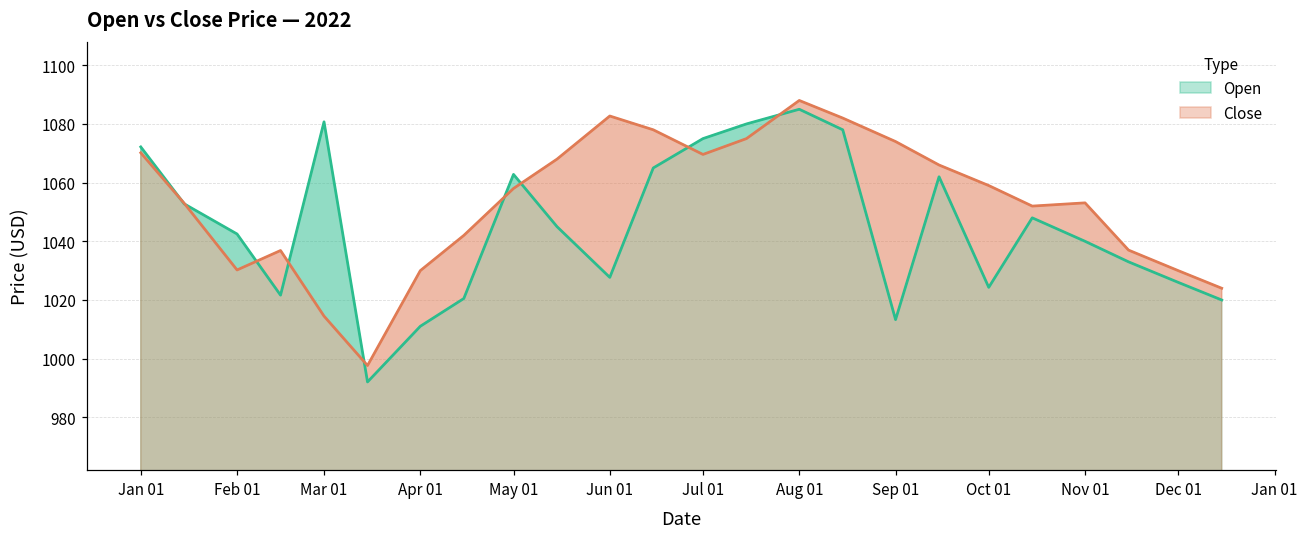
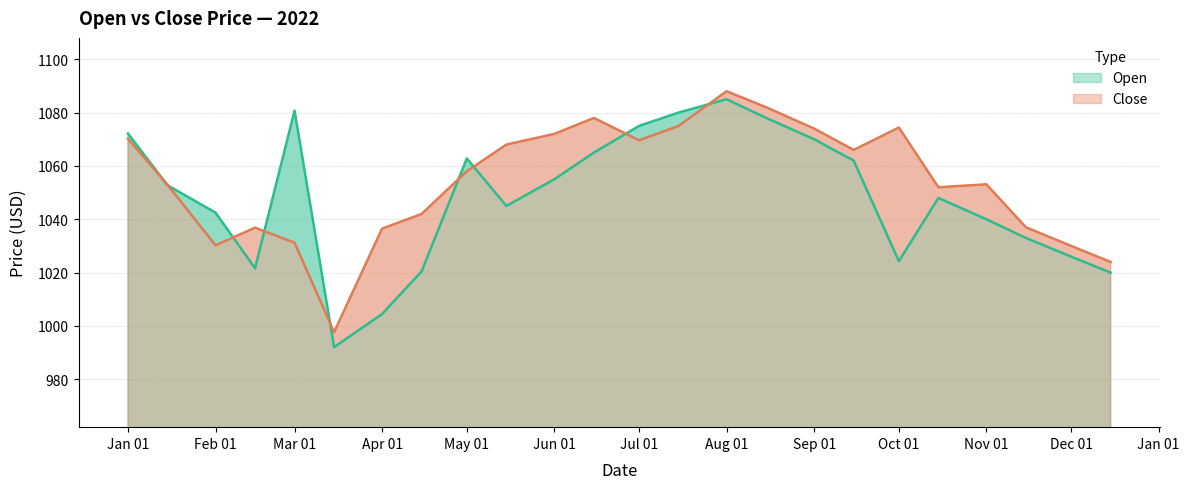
  {
    "Open": {
      "Jan 01": 1072,
      "Feb 01": 1042,
      "Mar 01": 1081,
-     "Apr 01": 1011,
+     "Apr 01": 1004,
      "May 01": 1063,
-     "Jun 01": 1028,
+     "Jun 01": 1055,
      "Jul 01": 1075,
      "Aug 01": 1085,
-     "Sep 01": 1013,
+     "Sep 01": 1070,
      "Oct 01": 1024,
      "Nov 01": 1040,
      "Dec 01": 1026
    },
    "Close": {
      "Jan 01": 1070,
      "Feb 01": 1030,
-     "Mar 01": 1015,
-     "Apr 01": 1030,
+     "Mar 01": 1031,
+     "Apr 01": 1037,
      "May 01": 1058,
-     "Jun 01": 1083,
+     "Jun 01": 1072,
      "Jul 01": 1070,
      "Aug 01": 1088,
      "Sep 01": 1074,
-     "Oct 01": 1059,
+     "Oct 01": 1074,
      "Nov 01": 1053,
      "Dec 01": 1030
    }
  }
